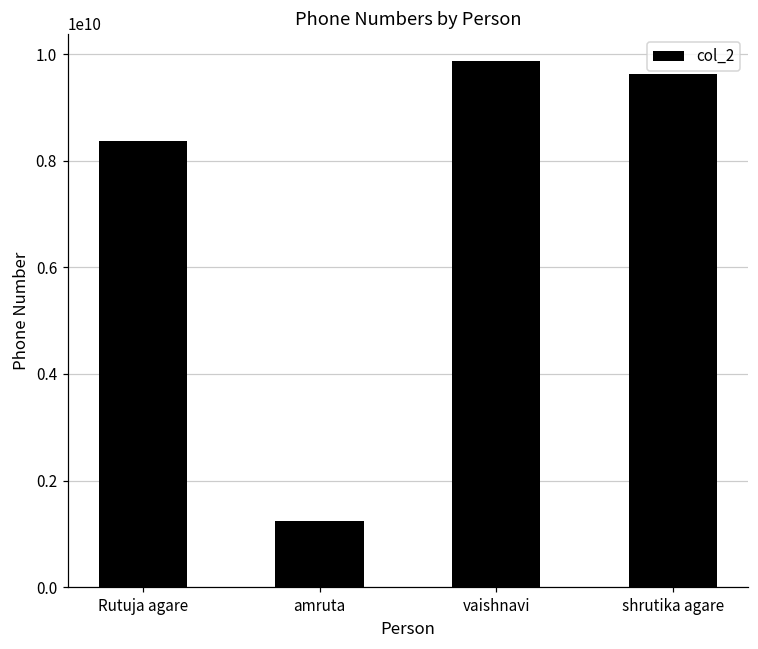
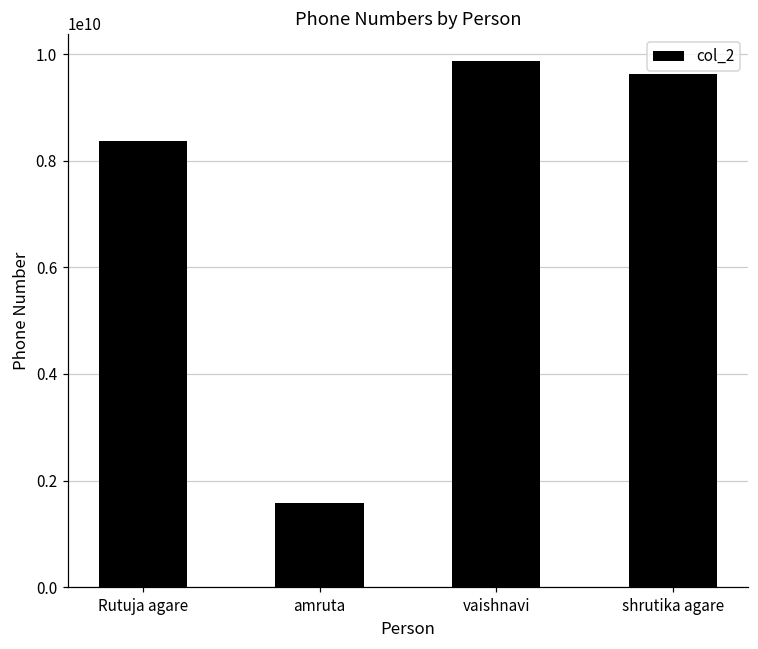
  {
    "Rutuja agare": 8400000000,
-   "amruta": 1200000000,
+   "amruta": 1600000000,
    "vaishnavi": 9900000000,
    "shrutika agare": 9600000000
  }
